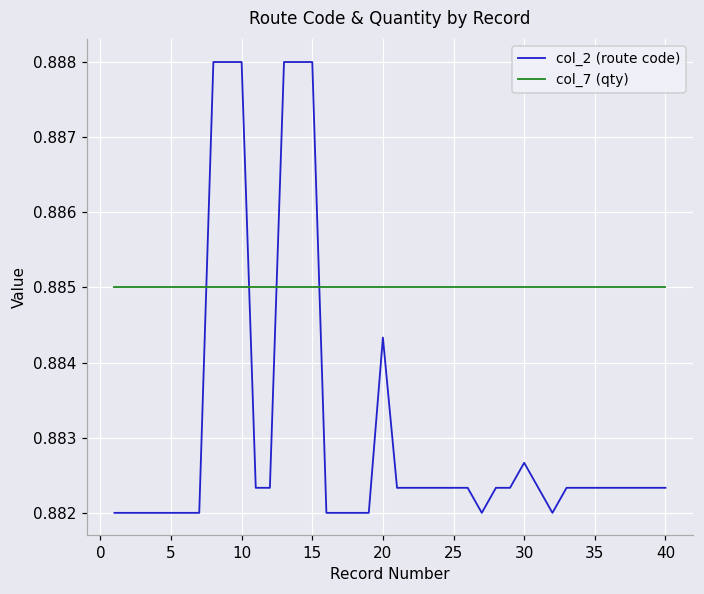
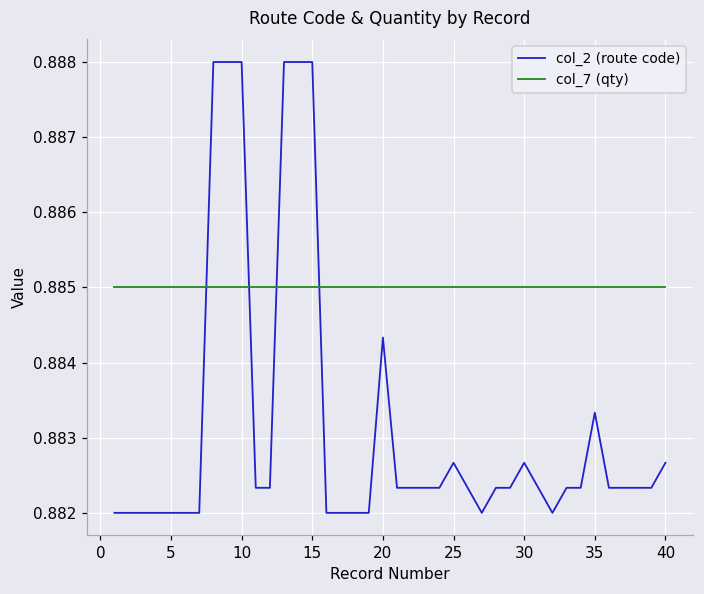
  {
    "col_2 (route code)": {
      "5": 0.8820,
      "10": 0.8880,
      "15": 0.8880,
      "20": 0.8843,
-     "25": 0.8823,
+     "25": 0.8827,
      "30": 0.8827,
-     "35": 0.8823,
-     "40": 0.8823
+     "35": 0.8833,
+     "40": 0.8827
    },
    "col_7 (qty)": {
      "5": 0.8850,
      "10": 0.8850,
      "15": 0.8850,
      "20": 0.8850,
      "25": 0.8850,
      "30": 0.8850,
      "35": 0.8850,
      "40": 0.8850
    }
  }
